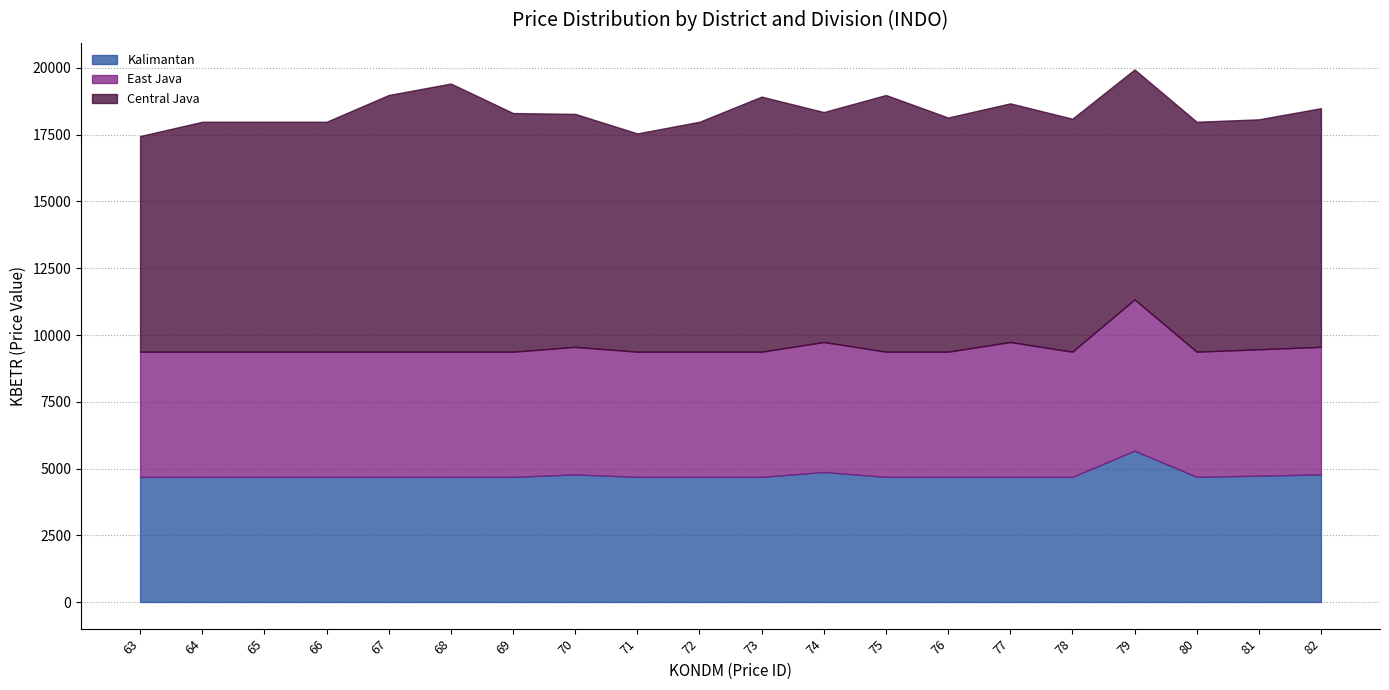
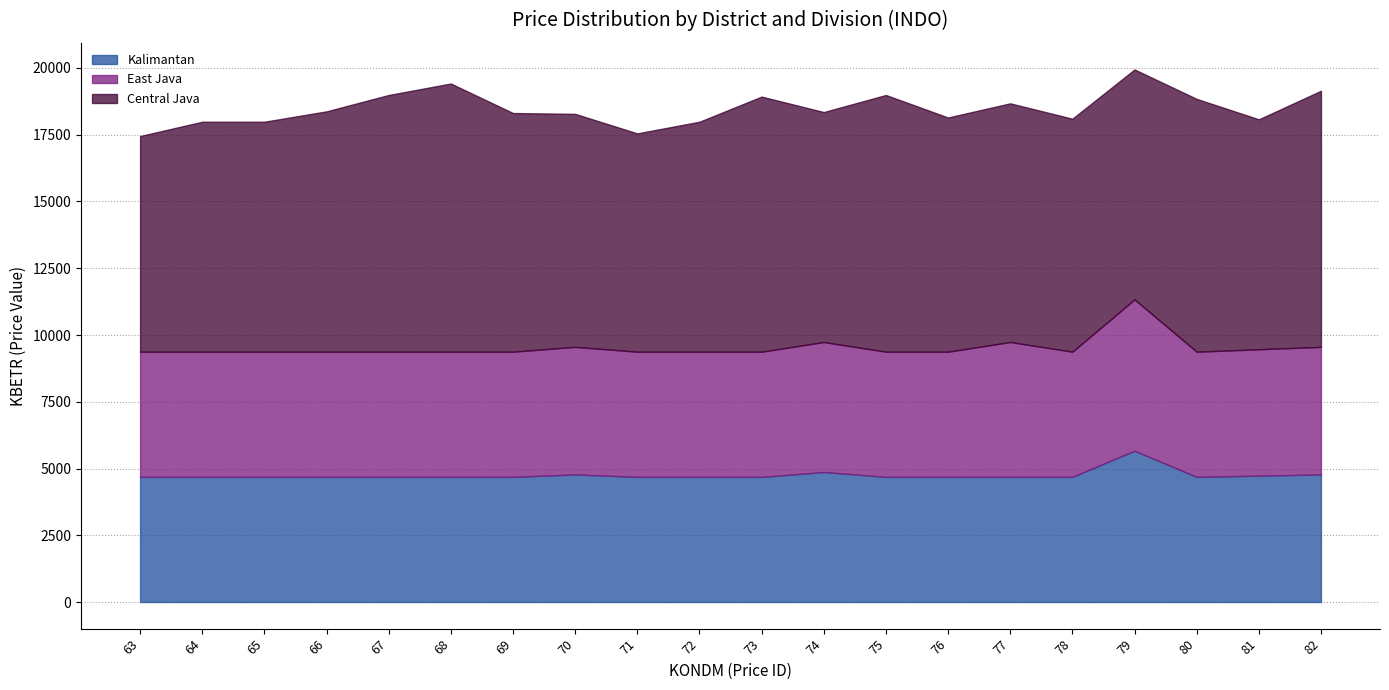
  {
    "Kalimantan": {
      "63": 4700,
      "64": 4700,
      "65": 4700,
      "66": 4700,
      "67": 4700,
      "68": 4700,
      "69": 4700,
      "70": 4800,
      "71": 4700,
      "72": 4700,
      "73": 4700,
      "74": 4900,
      "75": 4700,
      "76": 4700,
      "77": 4700,
      "78": 4700,
      "79": 5700,
      "80": 4700,
      "81": 4700,
      "82": 4800
    },
    "East Java": {
      "63": 4700,
      "64": 4700,
      "65": 4700,
      "66": 4700,
      "67": 4700,
      "68": 4700,
      "69": 4700,
      "70": 4800,
      "71": 4700,
      "72": 4700,
      "73": 4700,
      "74": 4900,
      "75": 4700,
      "76": 4700,
      "77": 5100,
      "78": 4700,
      "79": 5700,
      "80": 4700,
      "81": 4700,
      "82": 4800
    },
    "Central Java": {
      "63": 8100,
      "64": 8600,
      "65": 8600,
-     "66": 8600,
+     "66": 9000,
      "67": 9600,
      "68": 10000,
      "69": 8900,
      "70": 8700,
      "71": 8200,
      "72": 8600,
      "73": 9600,
      "74": 8600,
      "75": 9600,
      "76": 8800,
      "77": 8900,
      "78": 8700,
      "79": 8600,
-     "80": 8600,
+     "80": 9500,
      "81": 8600,
-     "82": 8900
+     "82": 9600
    }
  }
